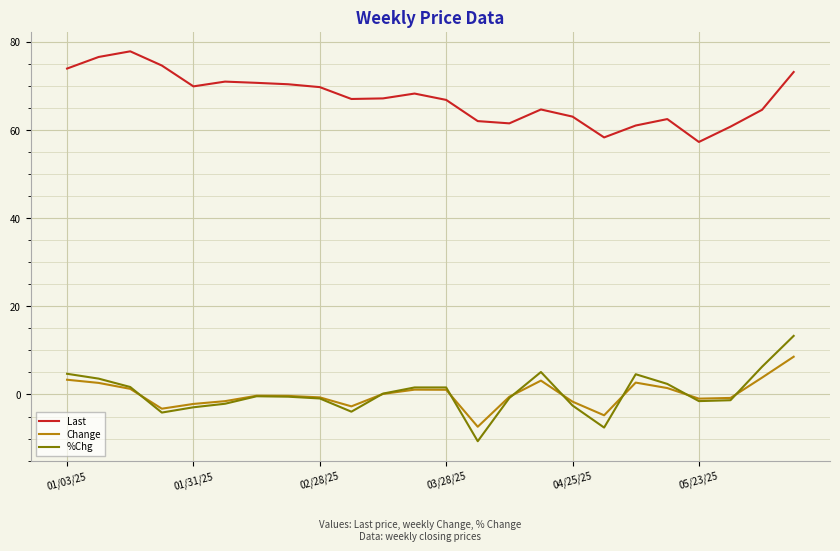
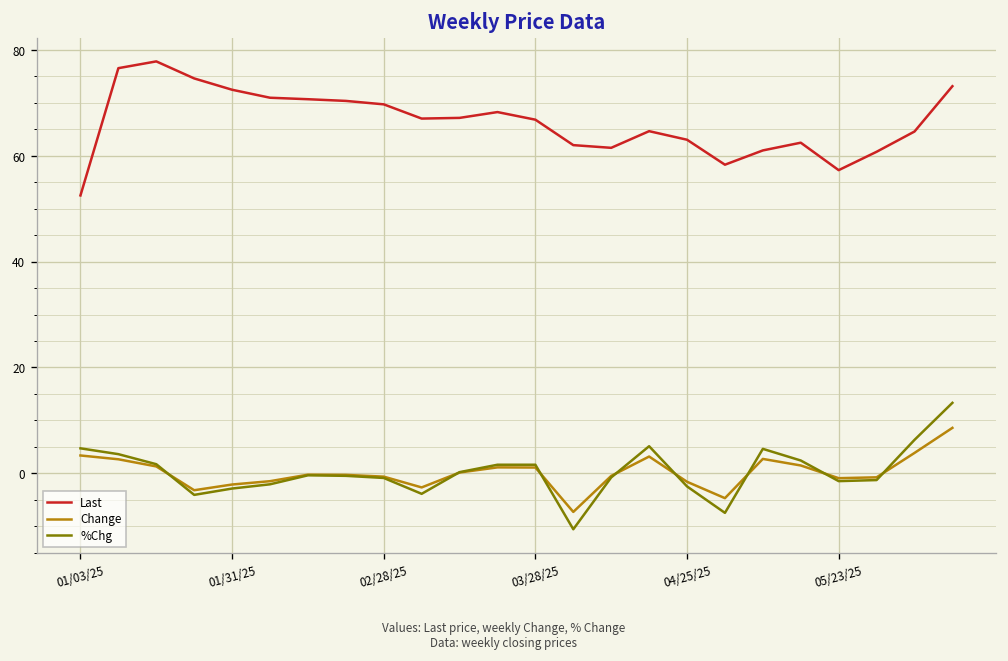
  {
    "Last": {
-     "01/03/25": 74,
-     "01/31/25": 70,
+     "01/03/25": 53,
+     "01/31/25": 72,
      "02/28/25": 70,
      "03/28/25": 67,
      "04/25/25": 63,
      "05/23/25": 57
    }
  }
